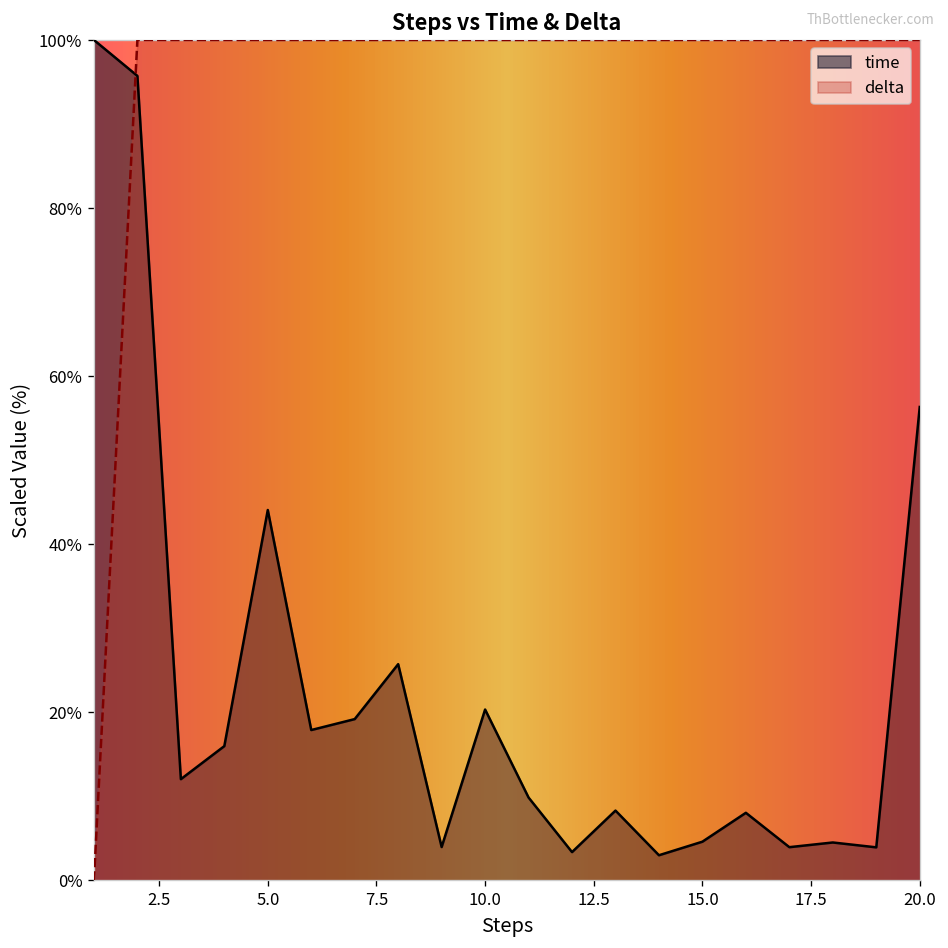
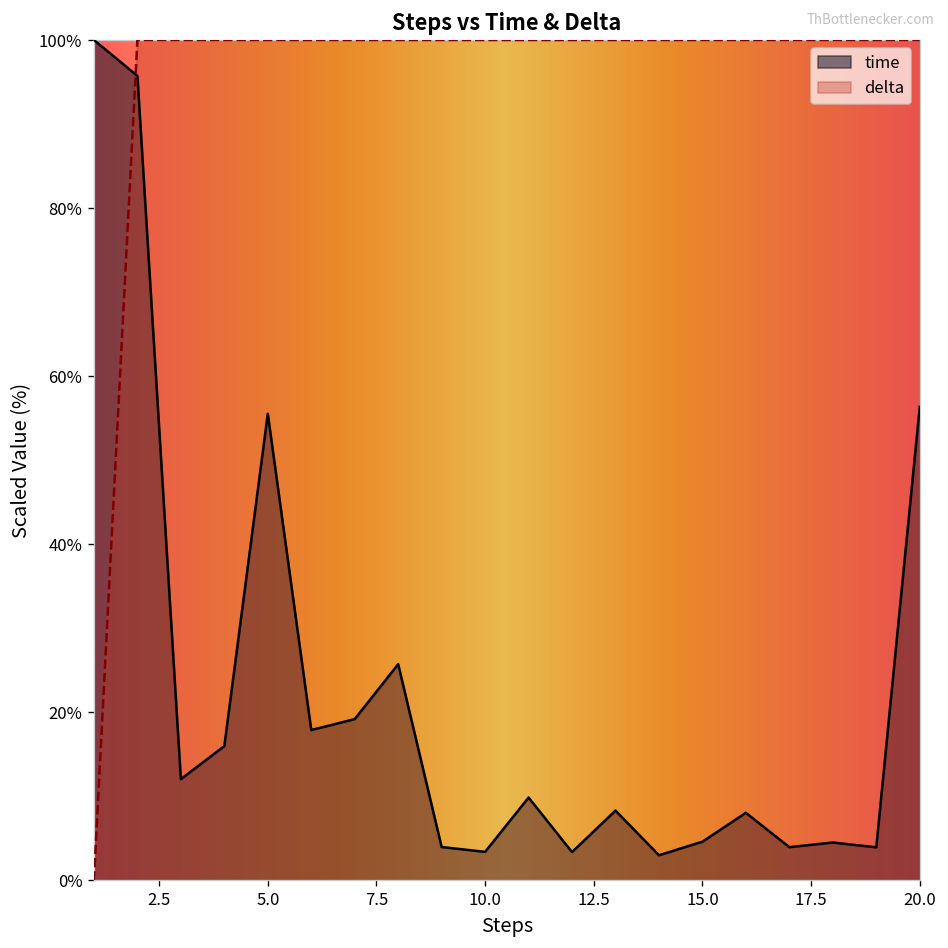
  {
    "time": {
-     "5.0": "44%",
-     "10.0": "20%",
+     "5.0": "56%",
+     "10.0": "3%",
      "15.0": "5%",
      "20.0": "56%"
    },
    "delta": {
      "5.0": "100%",
      "10.0": "100%",
      "15.0": "100%",
      "20.0": "100%"
    }
  }
